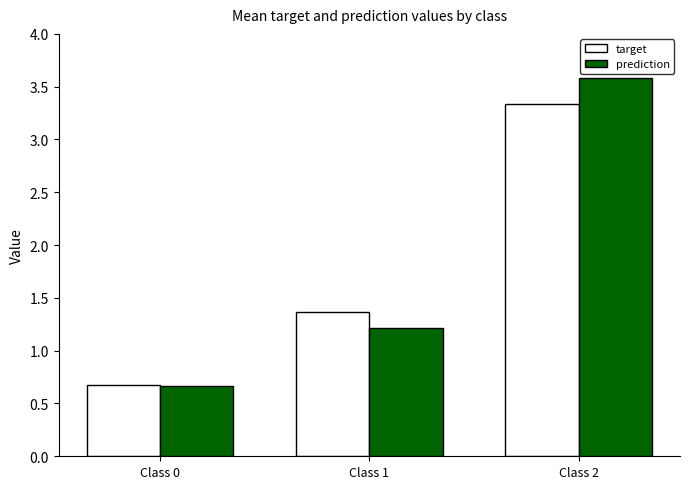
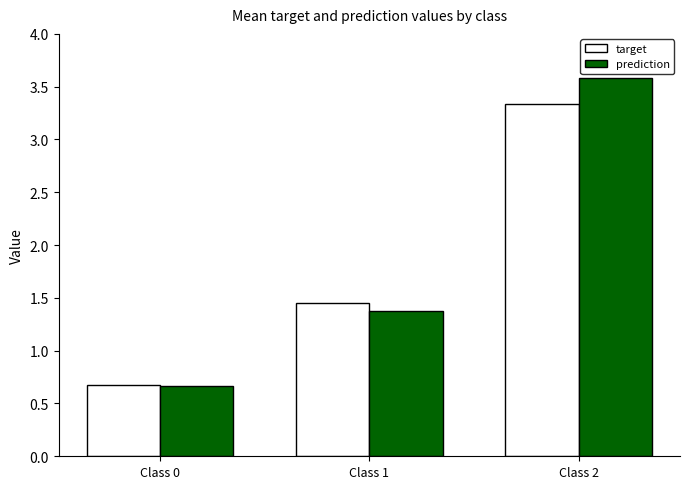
  {
    "target": {
      "Class 0": 0.67,
-     "Class 1": 1.37,
+     "Class 1": 1.45,
      "Class 2": 3.33
    },
    "prediction": {
      "Class 0": 0.67,
-     "Class 1": 1.21,
+     "Class 1": 1.38,
      "Class 2": 3.58
    }
  }
